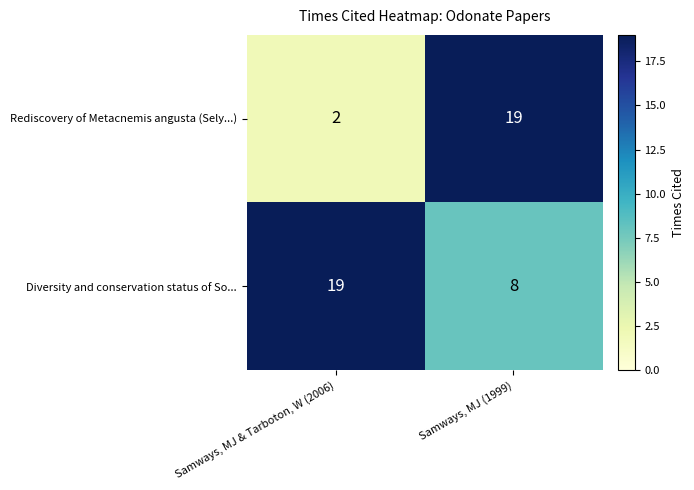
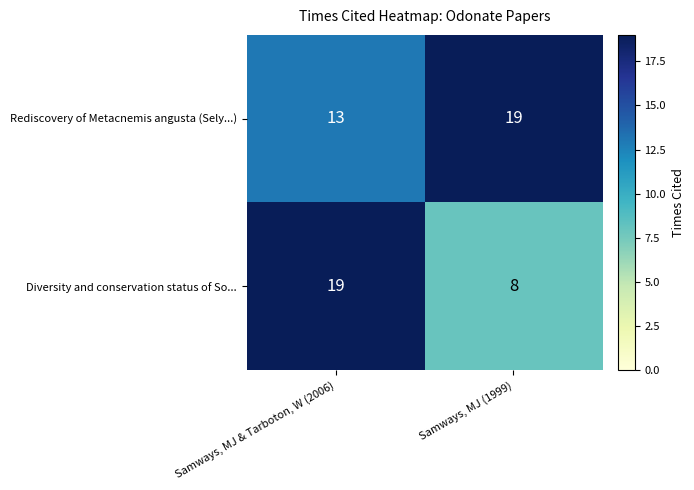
  {
    "Rediscovery of Metacnemis angusta (Sely...)": {
-     "Samways, MJ & Tarboton, W (2006)": 2,
+     "Samways, MJ & Tarboton, W (2006)": 13,
      "Samways, MJ (1999)": 19
    },
    "Diversity and conservation status of So...": {
      "Samways, MJ & Tarboton, W (2006)": 19,
      "Samways, MJ (1999)": 8
    }
  }
